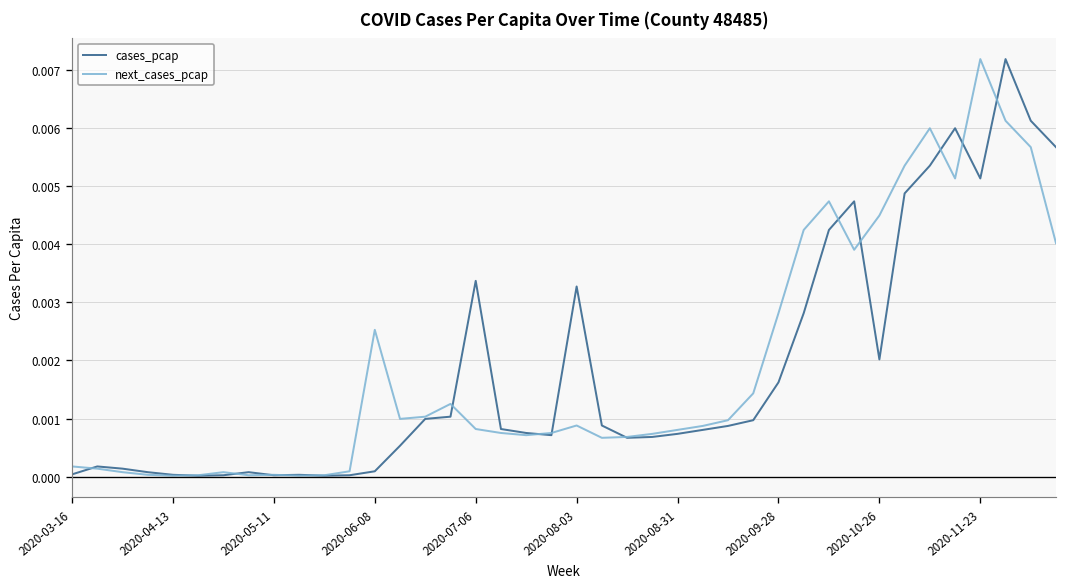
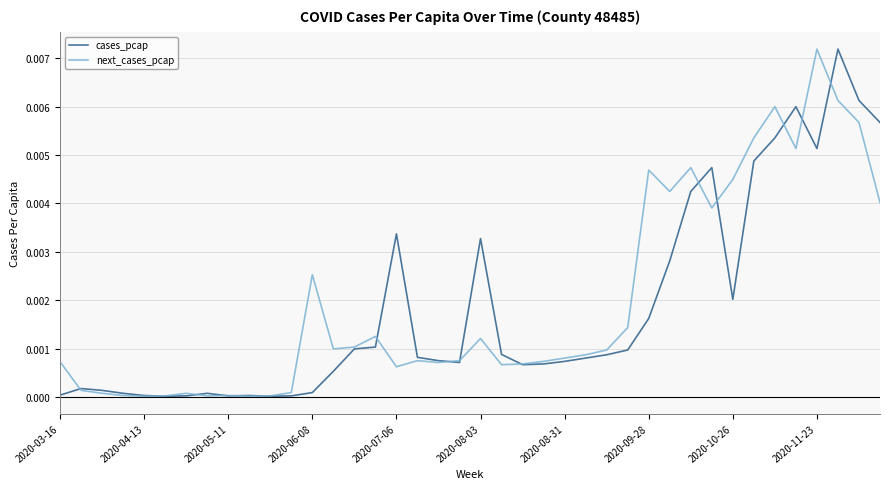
  {
    "cases_pcap": {
      "2020-03-16": 0.0000,
      "2020-06-08": 0.0001,
      "2020-07-06": 0.0034,
      "2020-08-03": 0.0033,
      "2020-08-31": 0.0007,
      "2020-09-28": 0.0016,
      "2020-10-26": 0.0020,
      "2020-11-23": 0.0051
    },
    "next_cases_pcap": {
-     "2020-03-16": 0.0002,
+     "2020-03-16": 0.0007,
      "2020-06-08": 0.0025,
-     "2020-07-06": 0.0008,
-     "2020-08-03": 0.0009,
+     "2020-07-06": 0.0006,
+     "2020-08-03": 0.0012,
      "2020-08-31": 0.0008,
-     "2020-09-28": 0.0028,
+     "2020-09-28": 0.0047,
      "2020-10-26": 0.0045,
      "2020-11-23": 0.0072
    }
  }
